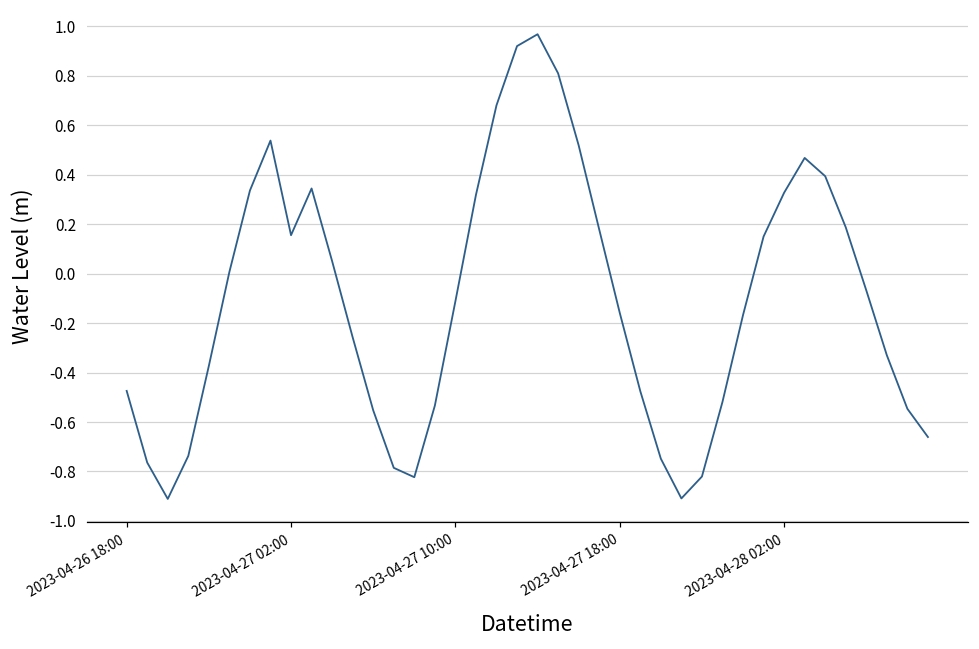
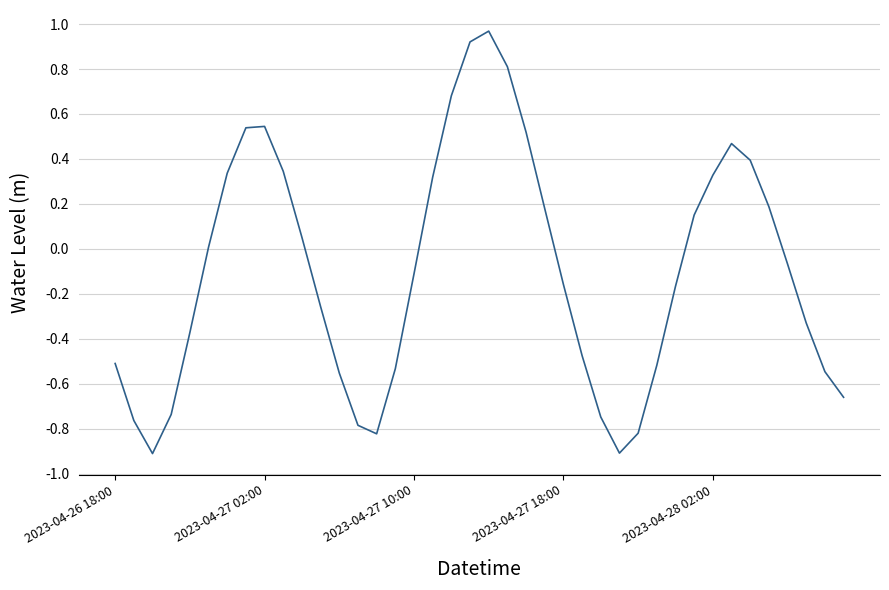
  {
-   "2023-04-26 18:00": -0.47,
-   "2023-04-27 02:00": 0.16,
+   "2023-04-26 18:00": -0.51,
+   "2023-04-27 02:00": 0.54,
    "2023-04-27 10:00": -0.11,
    "2023-04-27 18:00": -0.16,
    "2023-04-28 02:00": 0.33
  }
